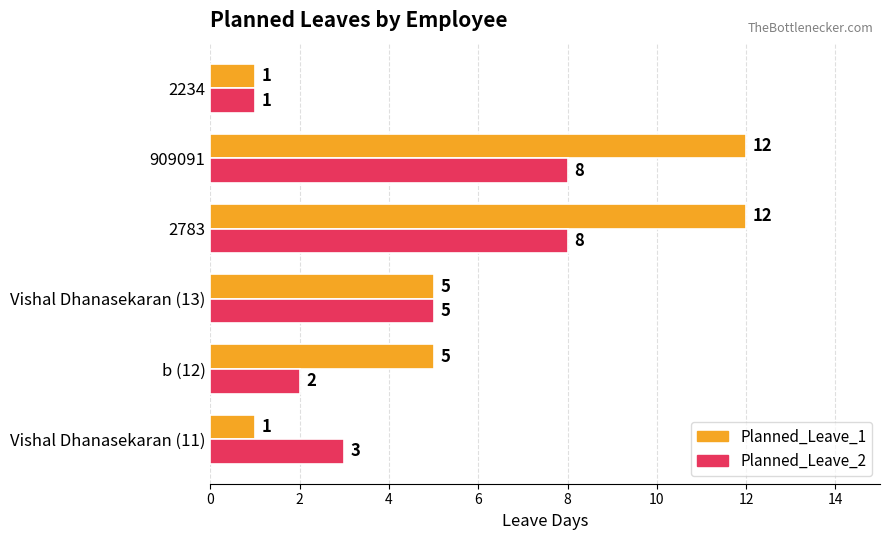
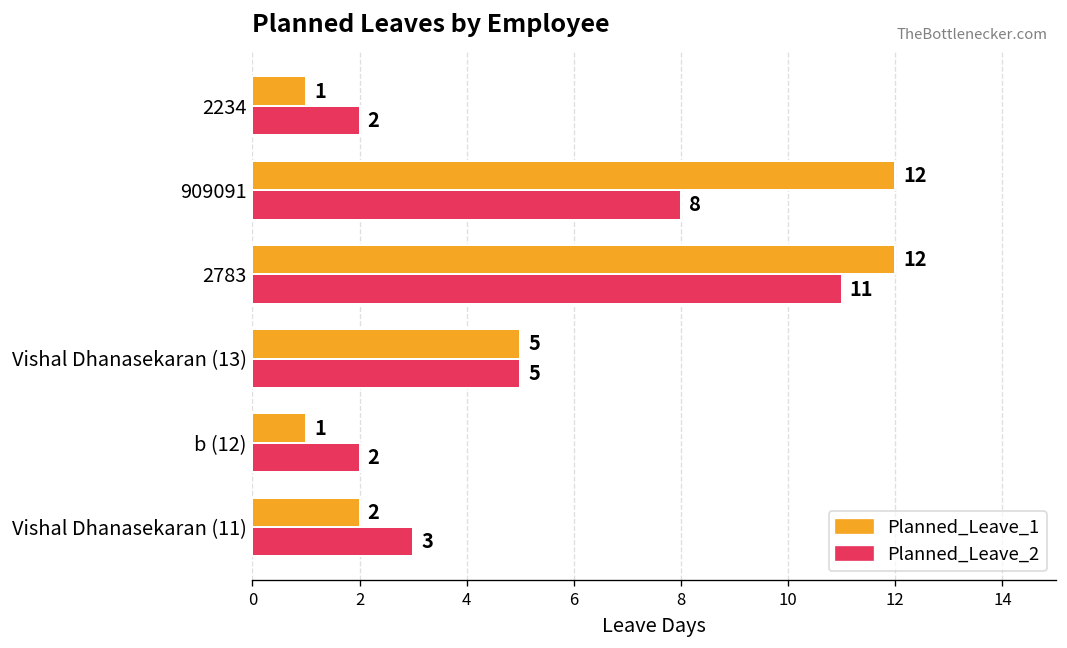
  {
    "Planned_Leave_1": {
      "2234": 1,
      "909091": 12,
      "2783": 12,
      "Vishal Dhanasekaran (13)": 5,
-     "b (12)": 5,
-     "Vishal Dhanasekaran (11)": 1
+     "b (12)": 1,
+     "Vishal Dhanasekaran (11)": 2
    },
    "Planned_Leave_2": {
-     "2234": 1,
+     "2234": 2,
      "909091": 8,
-     "2783": 8,
+     "2783": 11,
      "Vishal Dhanasekaran (13)": 5,
      "b (12)": 2,
      "Vishal Dhanasekaran (11)": 3
    }
  }
